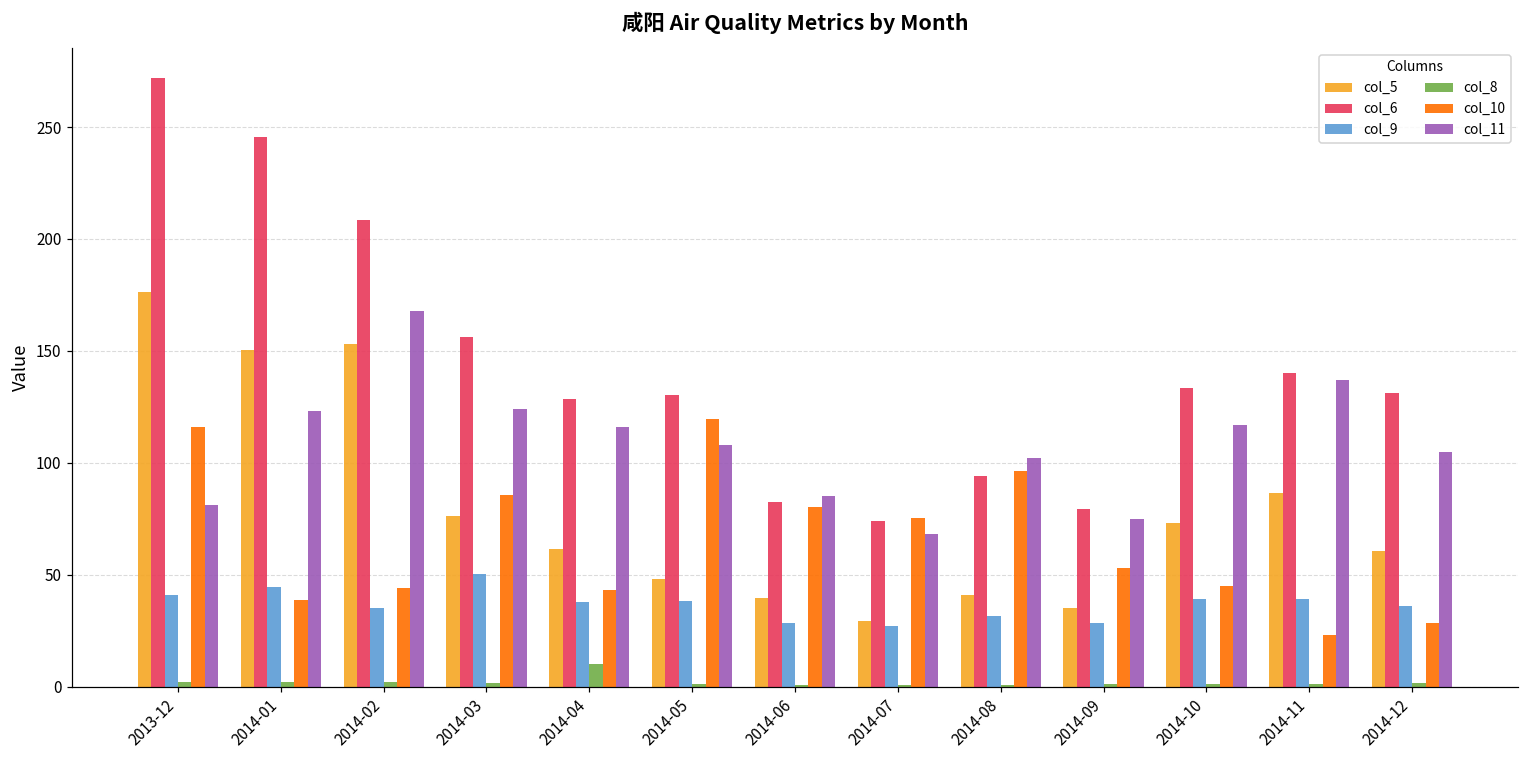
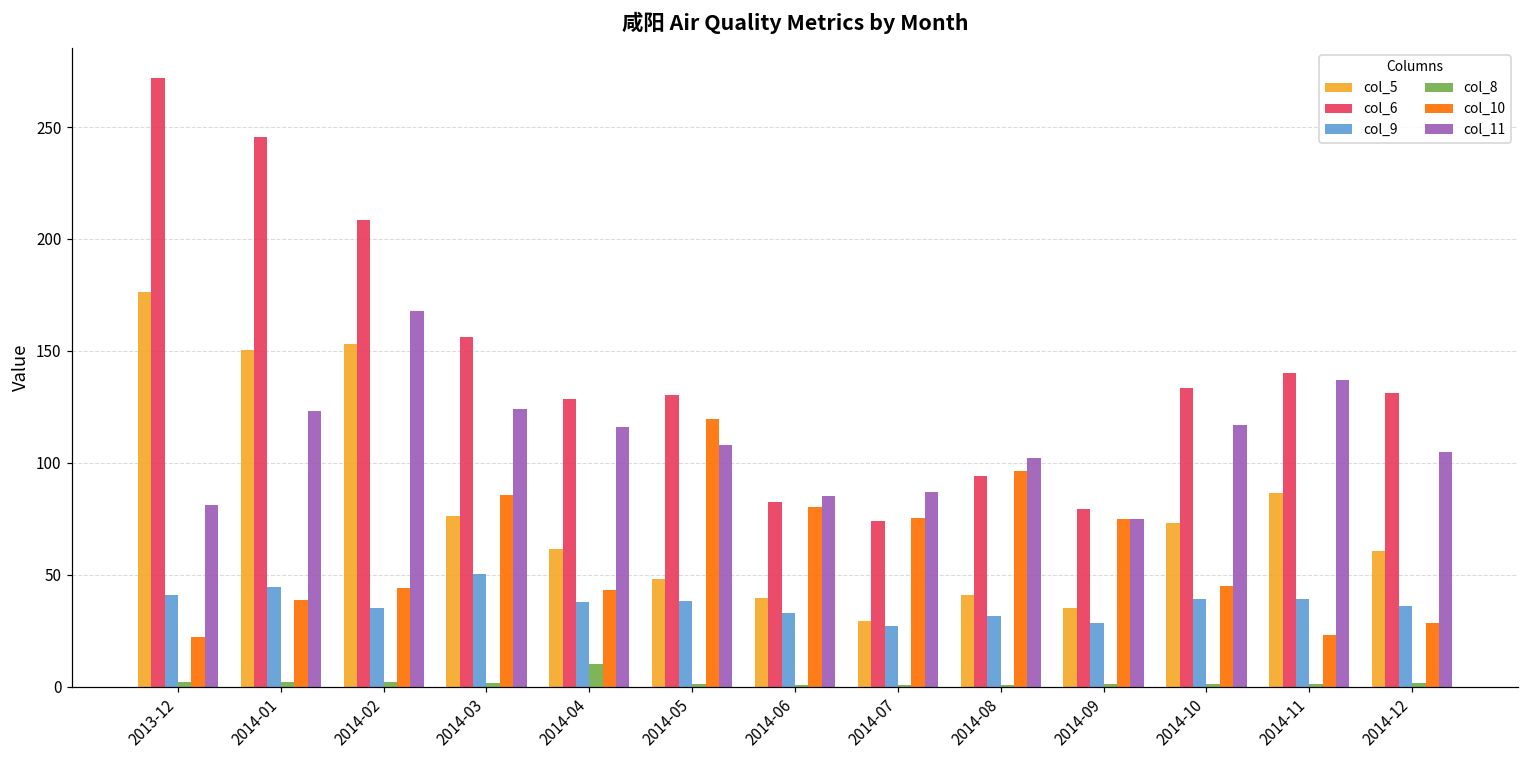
  {
    "col_5": {
      "2013-12": 177,
      "2014-01": 150,
      "2014-02": 153,
      "2014-03": 76,
      "2014-04": 62,
      "2014-05": 48,
      "2014-06": 40,
      "2014-07": 29,
      "2014-08": 41,
      "2014-09": 35,
      "2014-10": 73,
      "2014-11": 87,
      "2014-12": 61
    },
    "col_6": {
      "2013-12": 272,
      "2014-01": 246,
      "2014-02": 208,
      "2014-03": 156,
      "2014-04": 129,
      "2014-05": 130,
      "2014-06": 82,
      "2014-07": 74,
      "2014-08": 94,
      "2014-09": 79,
      "2014-10": 133,
      "2014-11": 140,
      "2014-12": 131
    },
    "col_9": {
      "2013-12": 41,
      "2014-01": 44,
      "2014-02": 35,
      "2014-03": 50,
      "2014-04": 38,
      "2014-05": 38,
-     "2014-06": 28,
+     "2014-06": 33,
      "2014-07": 27,
      "2014-08": 32,
      "2014-09": 28,
      "2014-10": 39,
      "2014-11": 39,
      "2014-12": 36
    },
    "col_8": {
      "2013-12": 2,
      "2014-01": 2,
      "2014-02": 2,
      "2014-03": 1,
      "2014-04": 10,
      "2014-11": 1,
      "2014-12": 1
    },
    "col_10": {
-     "2013-12": 116,
+     "2013-12": 22,
      "2014-01": 39,
      "2014-02": 44,
      "2014-03": 86,
      "2014-04": 43,
      "2014-05": 120,
      "2014-06": 80,
      "2014-07": 75,
      "2014-08": 96,
-     "2014-09": 53,
+     "2014-09": 75,
      "2014-10": 45,
      "2014-11": 23,
      "2014-12": 28
    },
    "col_11": {
      "2013-12": 81,
      "2014-01": 123,
      "2014-02": 168,
      "2014-03": 124,
      "2014-04": 116,
      "2014-05": 108,
      "2014-06": 85,
-     "2014-07": 68,
+     "2014-07": 87,
      "2014-08": 102,
      "2014-09": 75,
      "2014-10": 117,
      "2014-11": 137,
      "2014-12": 105
    }
  }
